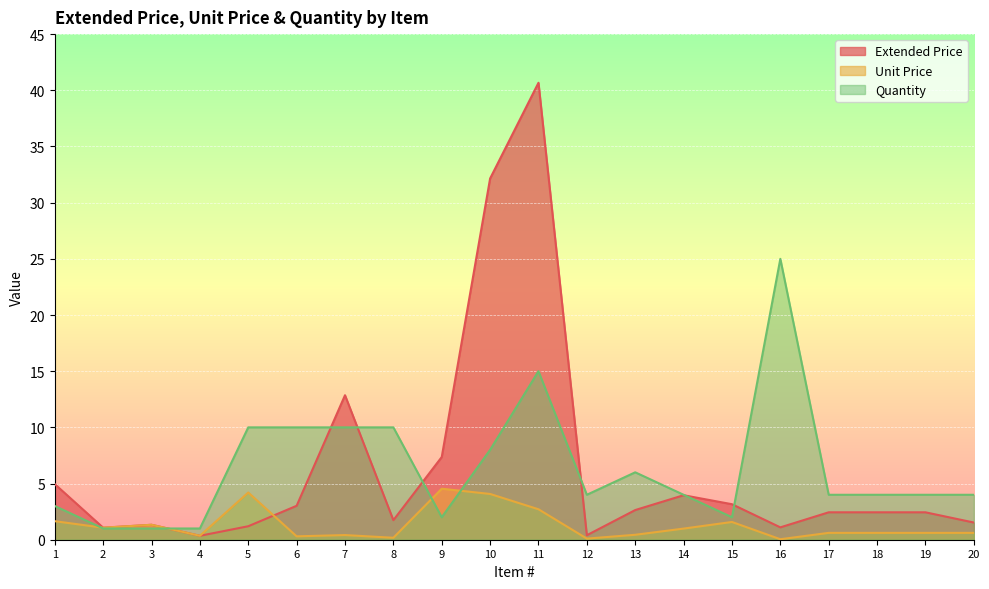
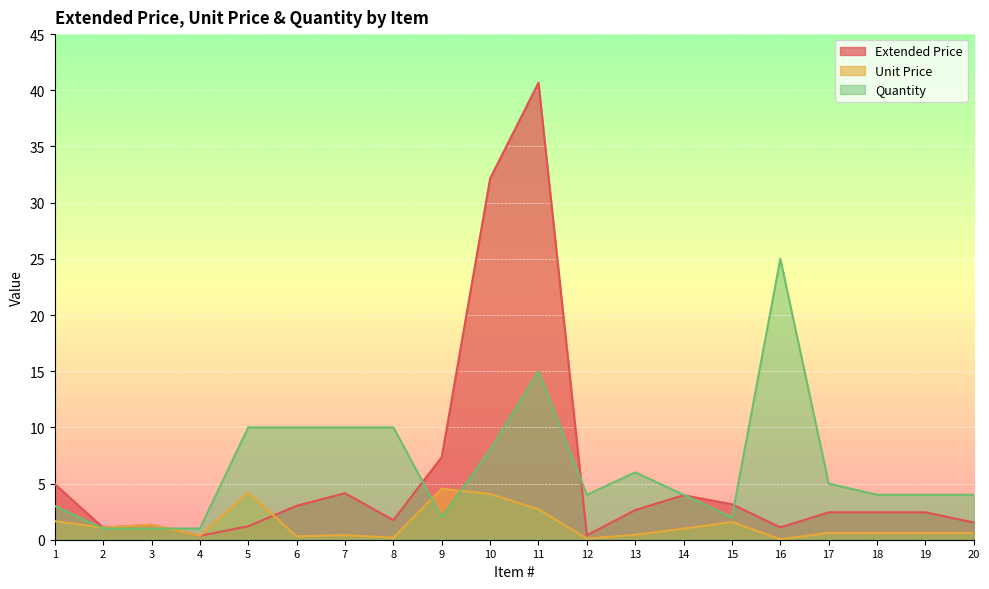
  {
    "Extended Price": {
      "1": 5.0,
      "5": 1.2,
      "6": 3.0,
-     "7": 12.9,
+     "7": 4.1,
      "8": 1.7,
      "9": 7.4,
      "10": 32.2,
      "11": 40.7,
      "12": 0.4,
      "13": 2.6,
      "15": 3.2,
      "16": 1.1,
      "17": 2.4,
      "18": 2.4,
      "19": 2.4,
      "20": 1.5
    },
    "Unit Price": {
      "1": 1.7,
      "5": 4.2,
      "6": 0.3,
      "7": 0.4,
      "8": 0.2,
      "9": 4.5,
      "10": 4.1,
      "11": 2.7,
      "12": 0.1,
      "13": 0.4,
      "14": 1.0,
      "15": 1.6,
      "16": 0.0,
      "17": 0.6,
      "18": 0.6,
      "19": 0.6,
      "20": 0.6
    },
    "Quantity": {
      "1": 3,
      "3": 1,
      "4": 1,
      "5": 10,
      "6": 10,
      "7": 10,
      "8": 10,
      "9": 2,
      "10": 8,
      "11": 15,
      "12": 4,
      "13": 6,
      "15": 2,
      "16": 25,
-     "17": 4,
+     "17": 5,
      "18": 4,
      "19": 4,
      "20": 4
    }
  }
